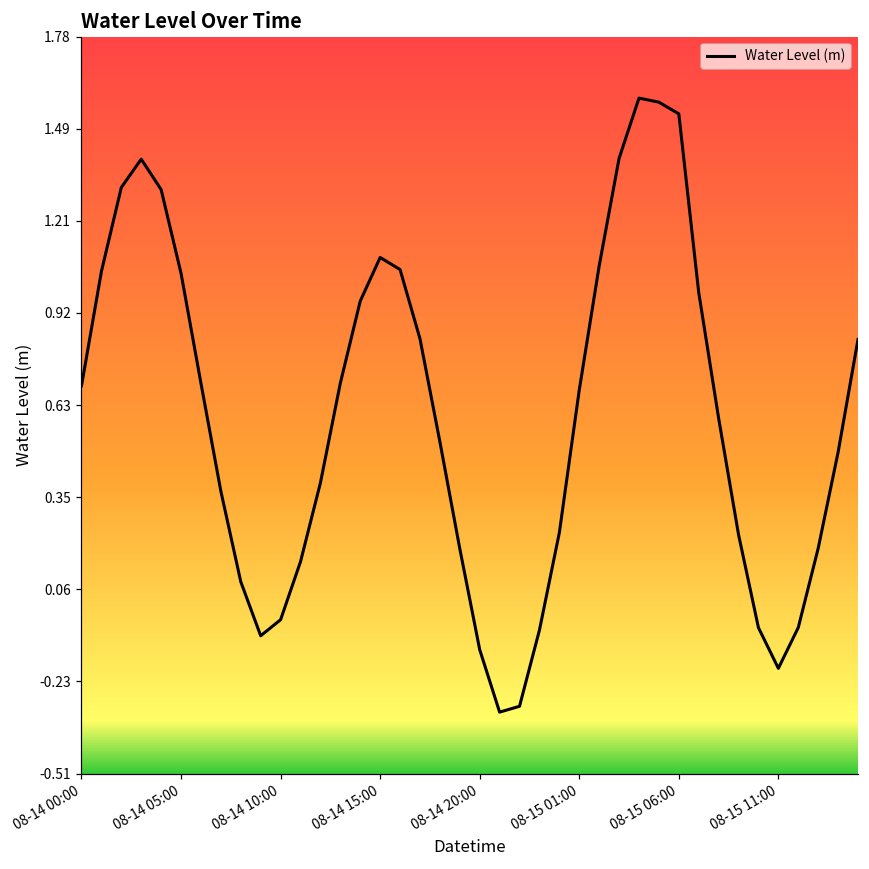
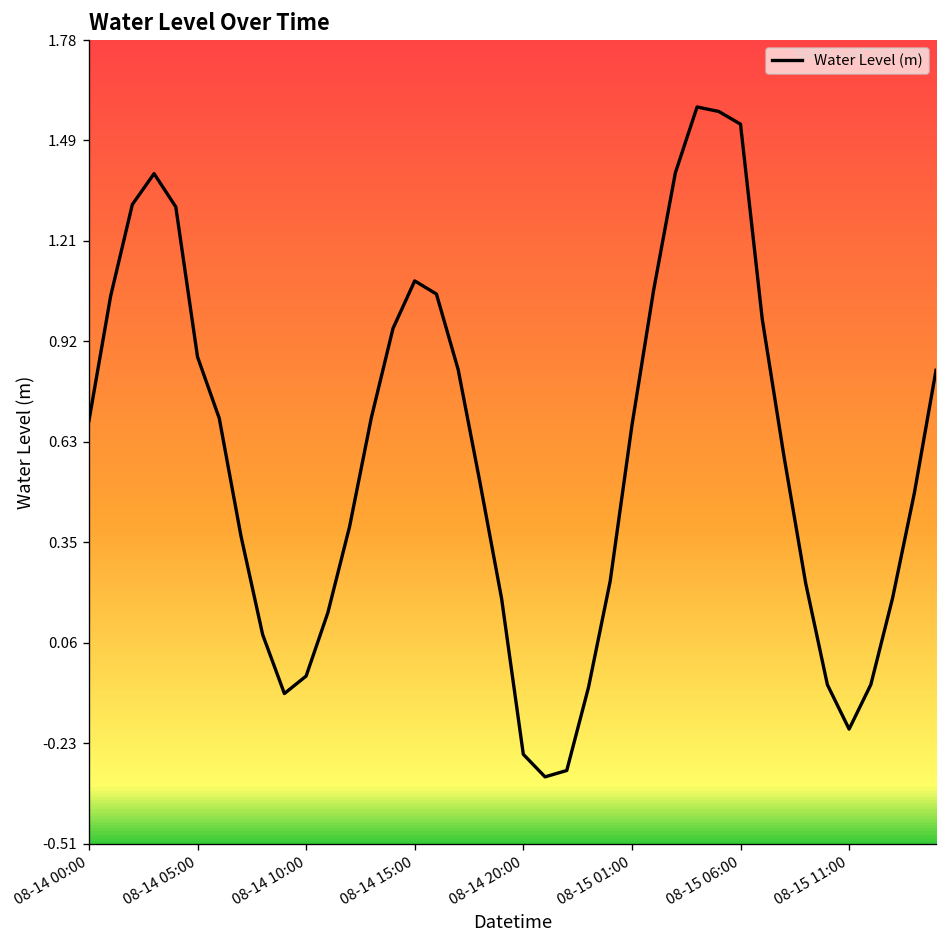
  {
    "08-14 00:00": 0.69,
-   "08-14 05:00": 1.04,
+   "08-14 05:00": 0.88,
    "08-14 10:00": -0.04,
    "08-14 15:00": 1.09,
-   "08-14 20:00": -0.13,
+   "08-14 20:00": -0.26,
    "08-15 01:00": 0.68,
    "08-15 06:00": 1.54,
    "08-15 11:00": -0.19
  }
